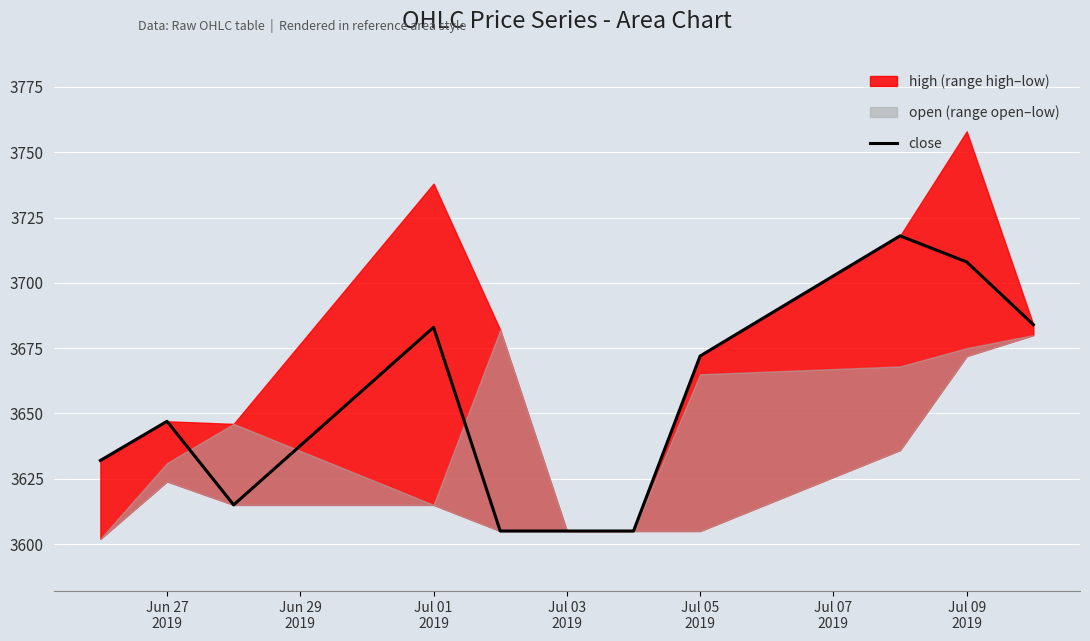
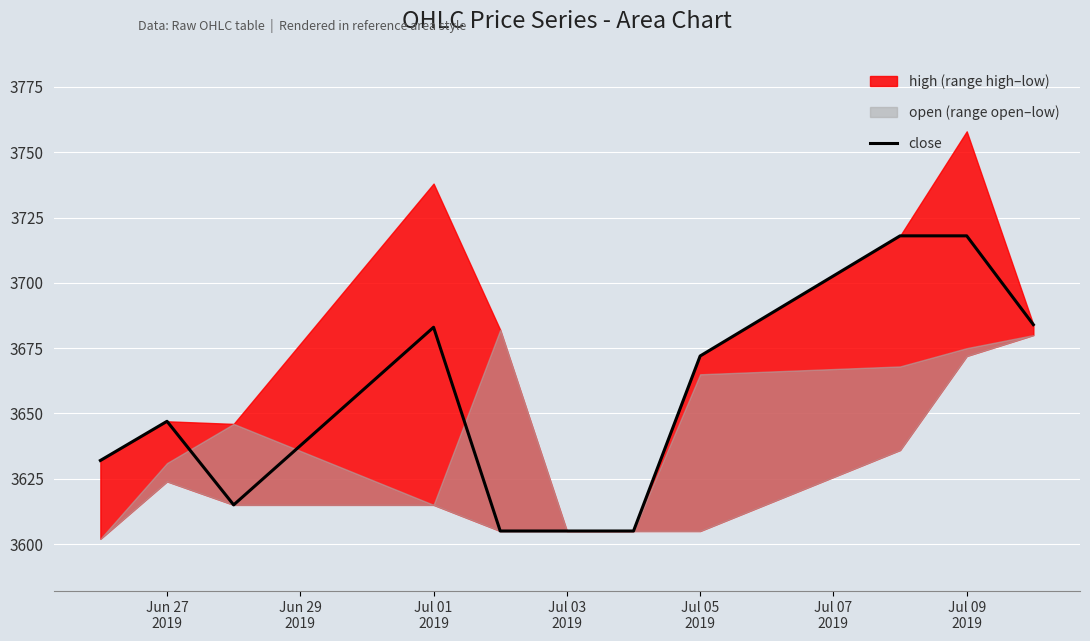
  {
    "close": {
      "Jul 01 2019": 3683,
-     "Jul 09 2019": 3708
+     "Jul 09 2019": 3718
    }
  }
